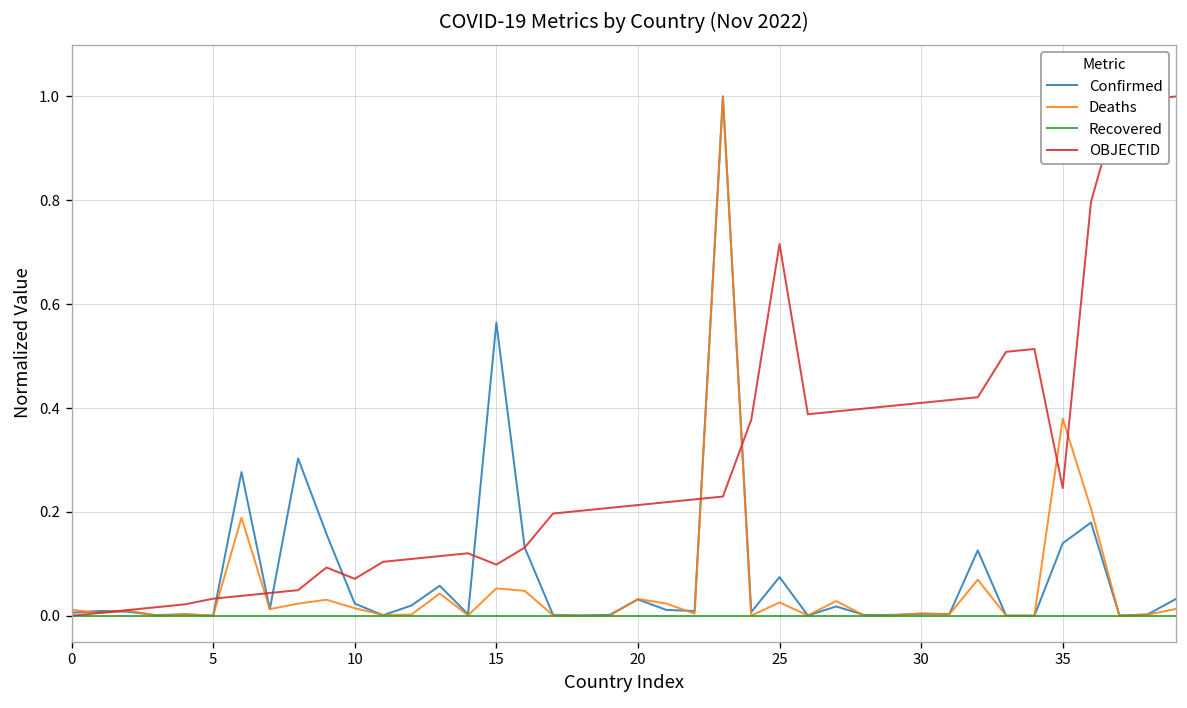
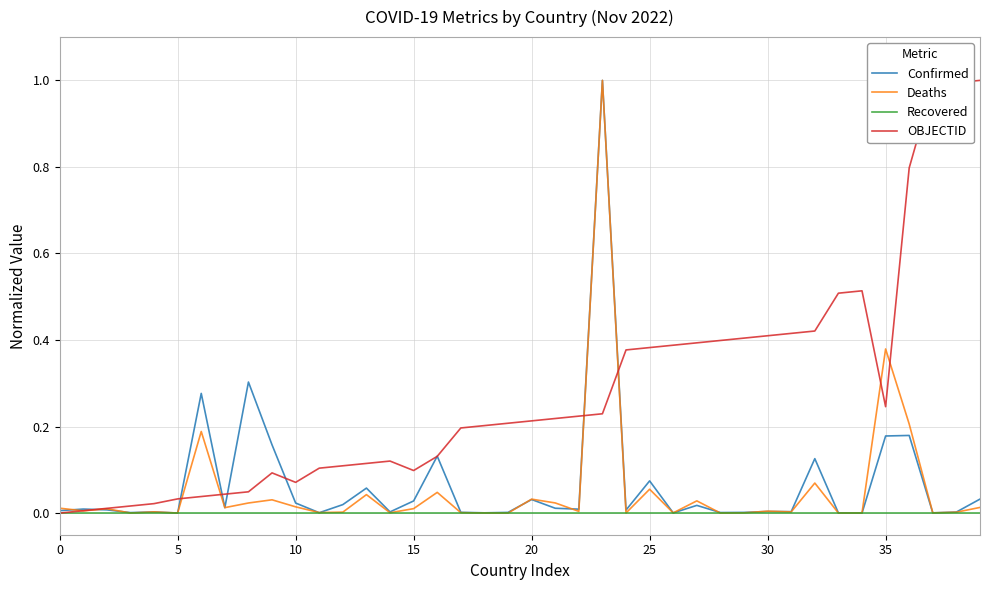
  {
    "Confirmed": {
      "10": 0.02,
-     "15": 0.56,
+     "15": 0.03,
      "25": 0.07,
-     "35": 0.14
+     "35": 0.18
    },
    "Deaths": {
      "10": 0.01,
-     "15": 0.05,
-     "25": 0.03,
+     "15": 0.01,
+     "25": 0.06,
      "35": 0.38
    },
    "Recovered": {
      "10": 0.00,
      "15": 0.00,
      "20": 0.00,
      "25": 0.00,
      "35": 0.00
    },
    "OBJECTID": {
      "5": 0.03,
      "10": 0.07,
      "15": 0.10,
      "20": 0.21,
-     "25": 0.72,
+     "25": 0.38,
      "30": 0.41,
      "35": 0.25
    }
  }
